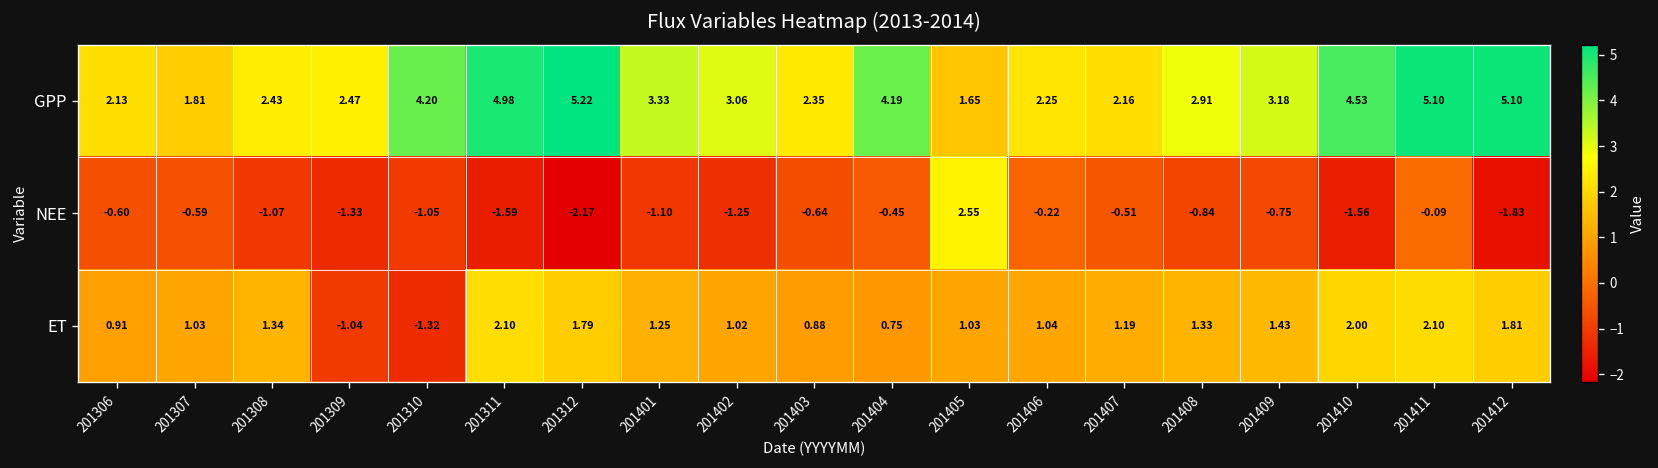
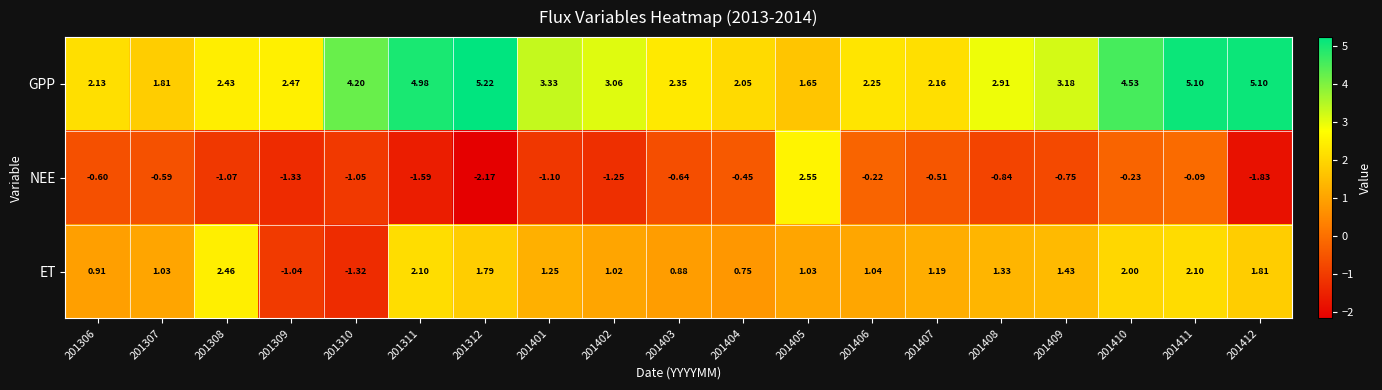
  {
    "GPP": {
      "201306": 2.13,
      "201307": 1.81,
      "201308": 2.43,
      "201309": 2.47,
      "201310": 4.20,
      "201311": 4.98,
      "201312": 5.22,
      "201401": 3.33,
      "201402": 3.06,
      "201403": 2.35,
-     "201404": 4.19,
+     "201404": 2.05,
      "201405": 1.65,
      "201406": 2.25,
      "201407": 2.16,
      "201408": 2.91,
      "201409": 3.18,
      "201410": 4.53,
      "201411": 5.10,
      "201412": 5.10
    },
    "NEE": {
      "201306": -0.60,
      "201307": -0.59,
      "201308": -1.07,
      "201309": -1.33,
      "201310": -1.05,
      "201311": -1.59,
      "201312": -2.17,
      "201401": -1.10,
      "201402": -1.25,
      "201403": -0.64,
      "201404": -0.45,
      "201405": 2.55,
      "201406": -0.22,
      "201407": -0.51,
      "201408": -0.84,
      "201409": -0.75,
-     "201410": -1.56,
+     "201410": -0.23,
      "201411": -0.09,
      "201412": -1.83
    },
    "ET": {
      "201306": 0.91,
      "201307": 1.03,
-     "201308": 1.34,
+     "201308": 2.46,
      "201309": -1.04,
      "201310": -1.32,
      "201311": 2.10,
      "201312": 1.79,
      "201401": 1.25,
      "201402": 1.02,
      "201403": 0.88,
      "201404": 0.75,
      "201405": 1.03,
      "201406": 1.04,
      "201407": 1.19,
      "201408": 1.33,
      "201409": 1.43,
      "201410": 2.00,
      "201411": 2.10,
      "201412": 1.81
    }
  }
